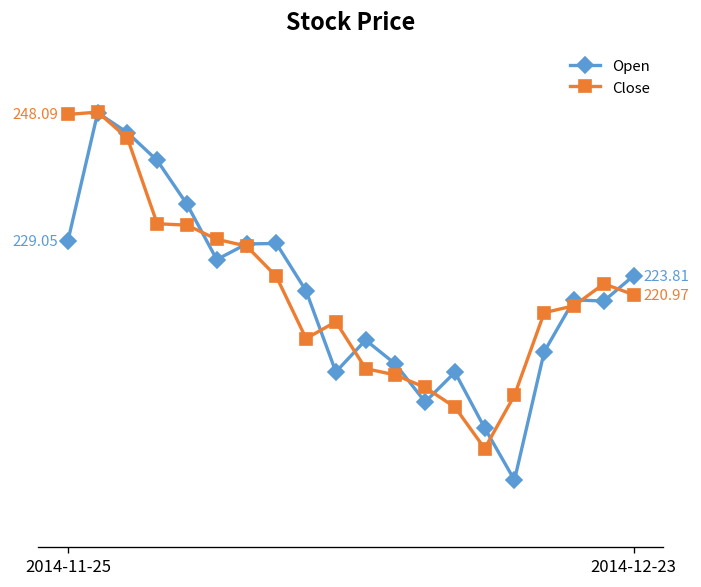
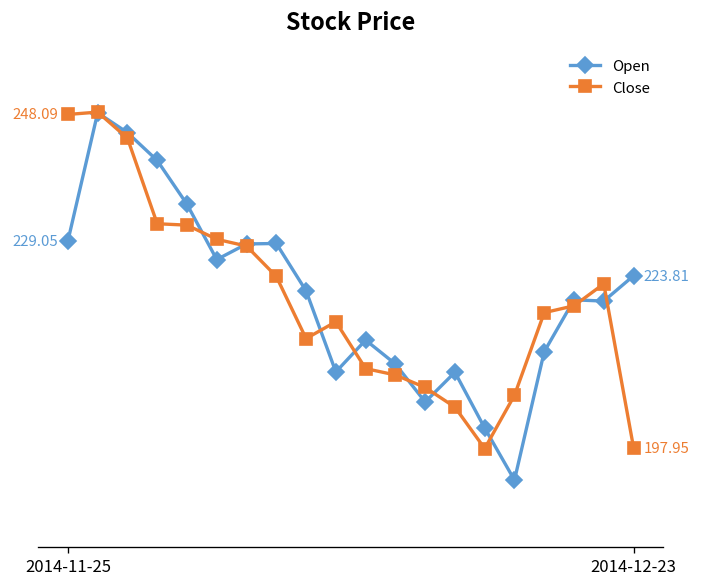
  {
    "Open": {
      "2014-11-25": 229.05,
      "2014-12-23": 223.81
    },
    "Close": {
      "2014-11-25": 248.09,
-     "2014-12-23": 220.97
+     "2014-12-23": 197.95
    }
  }
